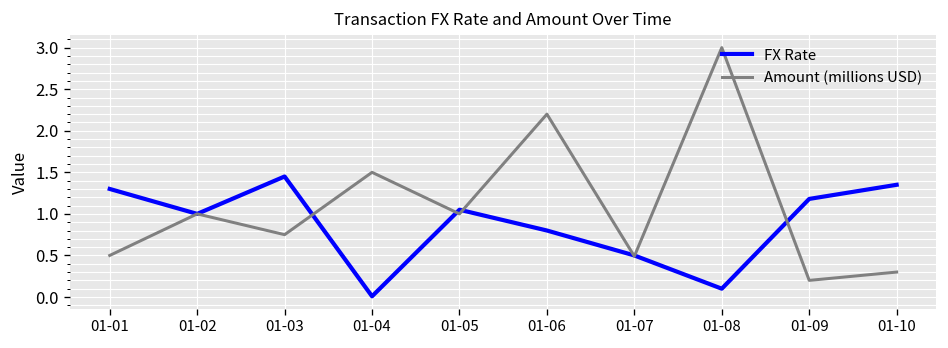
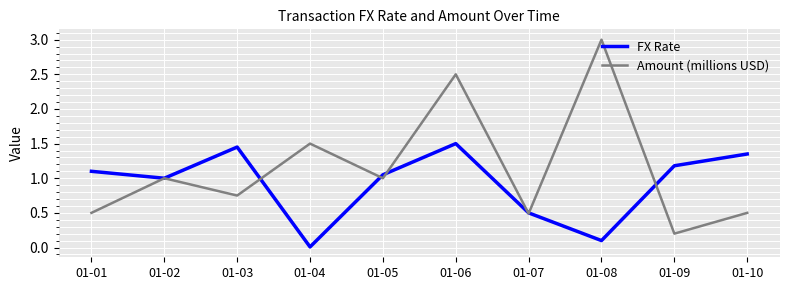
  {
    "FX Rate": {
-     "01-01": 1.3,
+     "01-01": 1.1,
      "01-03": 1.5,
      "01-04": 0.0,
      "01-05": 1.1,
-     "01-06": 0.8,
+     "01-06": 1.5,
      "01-08": 0.1,
      "01-09": 1.2,
      "01-10": 1.4
    },
    "Amount (millions USD)": {
      "01-01": 0.5,
      "01-03": 0.8,
      "01-04": 1.5,
      "01-05": 1.0,
-     "01-06": 2.2,
+     "01-06": 2.5,
      "01-08": 3.0,
      "01-09": 0.2,
-     "01-10": 0.3
+     "01-10": 0.5
    }
  }
